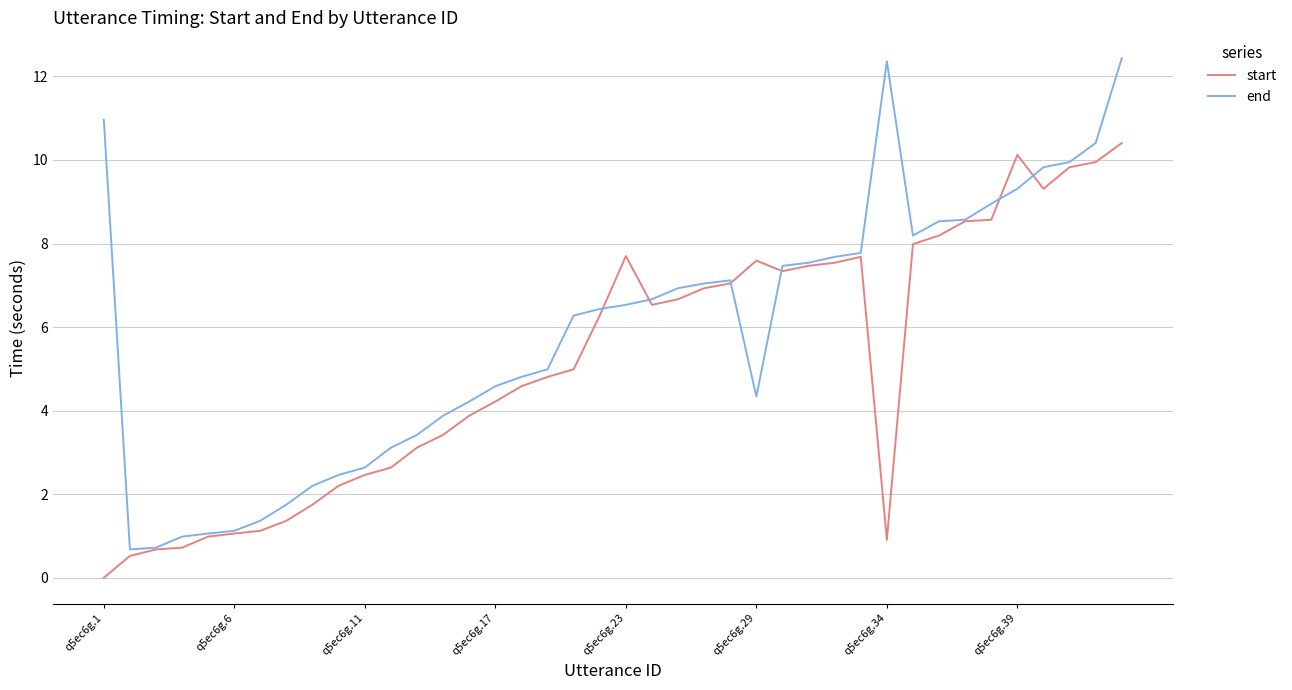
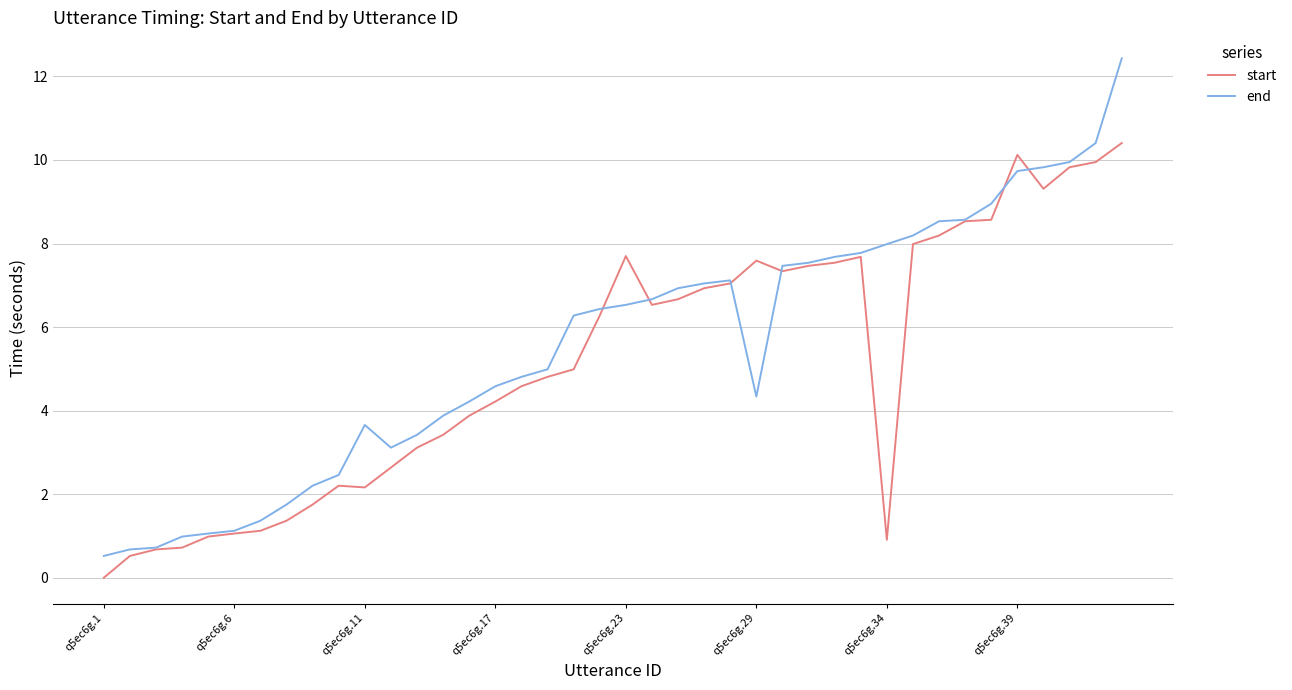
  {
    "start": {
      "q5ec6g.1": 0.0,
      "q5ec6g.6": 1.1,
-     "q5ec6g.11": 2.5,
+     "q5ec6g.11": 2.2,
      "q5ec6g.17": 4.2,
      "q5ec6g.23": 7.7,
      "q5ec6g.29": 7.6,
      "q5ec6g.34": 0.9,
      "q5ec6g.39": 10.1
    },
    "end": {
-     "q5ec6g.1": 11.0,
+     "q5ec6g.1": 0.5,
      "q5ec6g.6": 1.1,
-     "q5ec6g.11": 2.6,
+     "q5ec6g.11": 3.7,
      "q5ec6g.17": 4.6,
      "q5ec6g.23": 6.5,
      "q5ec6g.29": 4.3,
-     "q5ec6g.34": 12.4,
-     "q5ec6g.39": 9.3
+     "q5ec6g.34": 8.0,
+     "q5ec6g.39": 9.7
    }
  }
